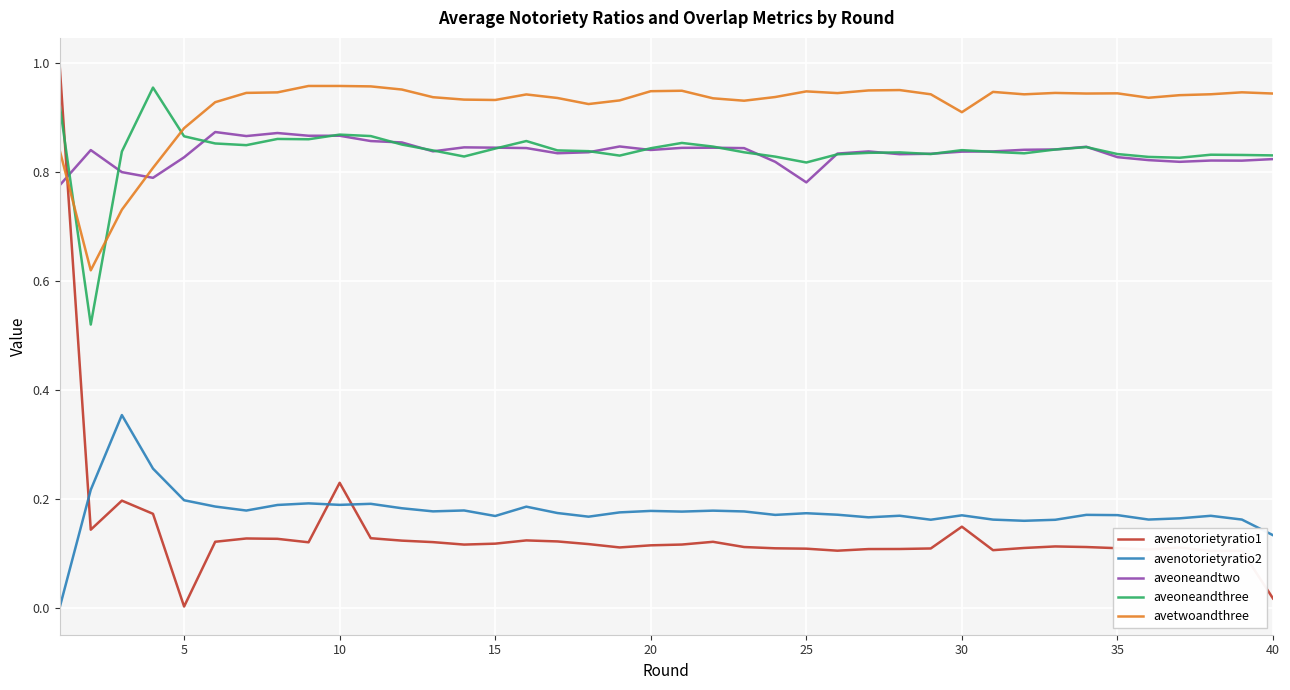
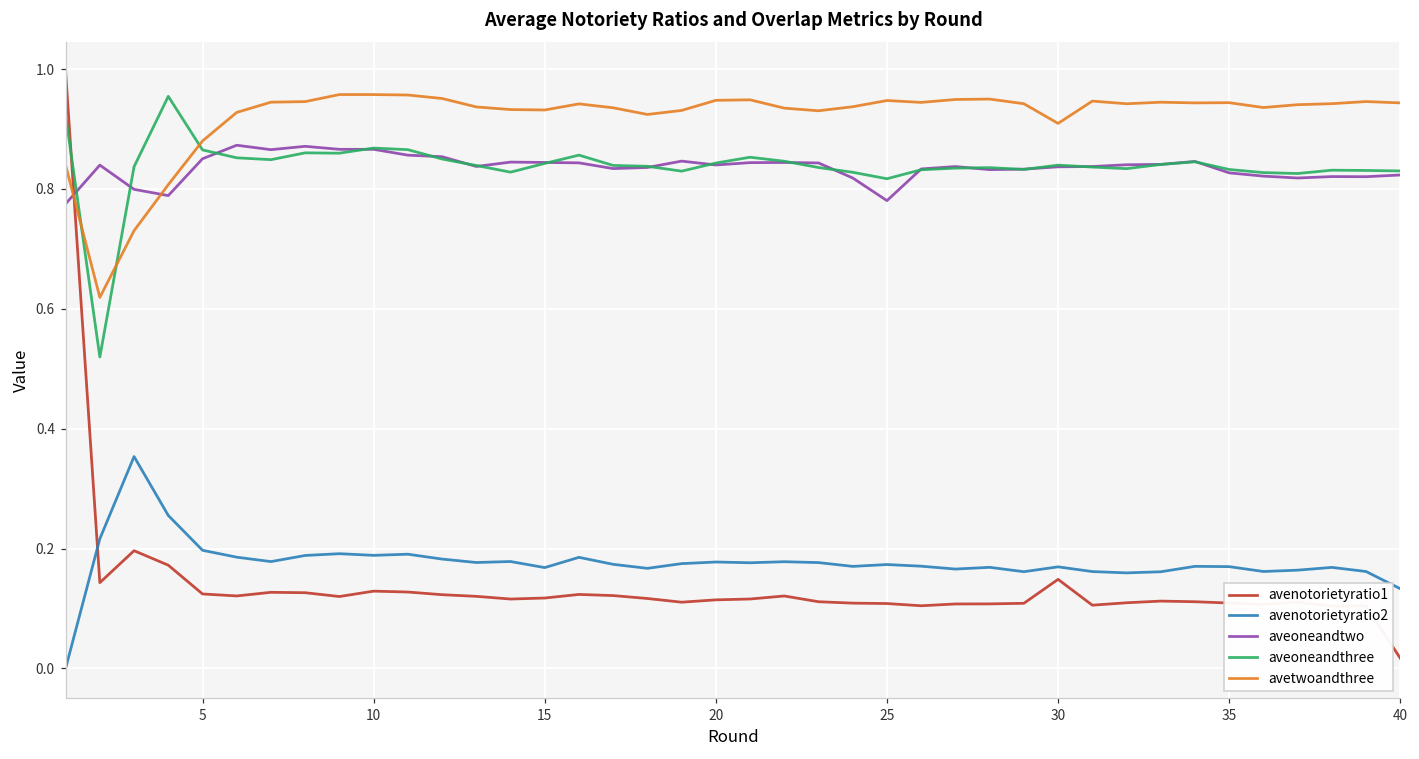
  {
    "avenotorietyratio1": {
-     "5": 0.00,
-     "10": 0.23,
+     "5": 0.12,
+     "10": 0.13,
      "15": 0.12,
      "20": 0.11,
      "25": 0.11,
      "30": 0.15,
      "40": 0.02
    },
    "avenotorietyratio2": {
      "5": 0.20,
      "10": 0.19,
      "15": 0.17,
      "20": 0.18,
      "25": 0.17,
      "30": 0.17,
      "35": 0.17,
      "40": 0.13
    },
    "aveoneandtwo": {
-     "5": 0.83,
+     "5": 0.85,
      "25": 0.78,
      "35": 0.83,
      "40": 0.82
    },
    "aveoneandthree": {
      "5": 0.87,
      "25": 0.82,
      "35": 0.83,
      "40": 0.83
    },
    "avetwoandthree": {
      "5": 0.88,
      "10": 0.96,
      "15": 0.93,
      "20": 0.95,
      "25": 0.95,
      "30": 0.91,
      "35": 0.94,
      "40": 0.94
    }
  }
